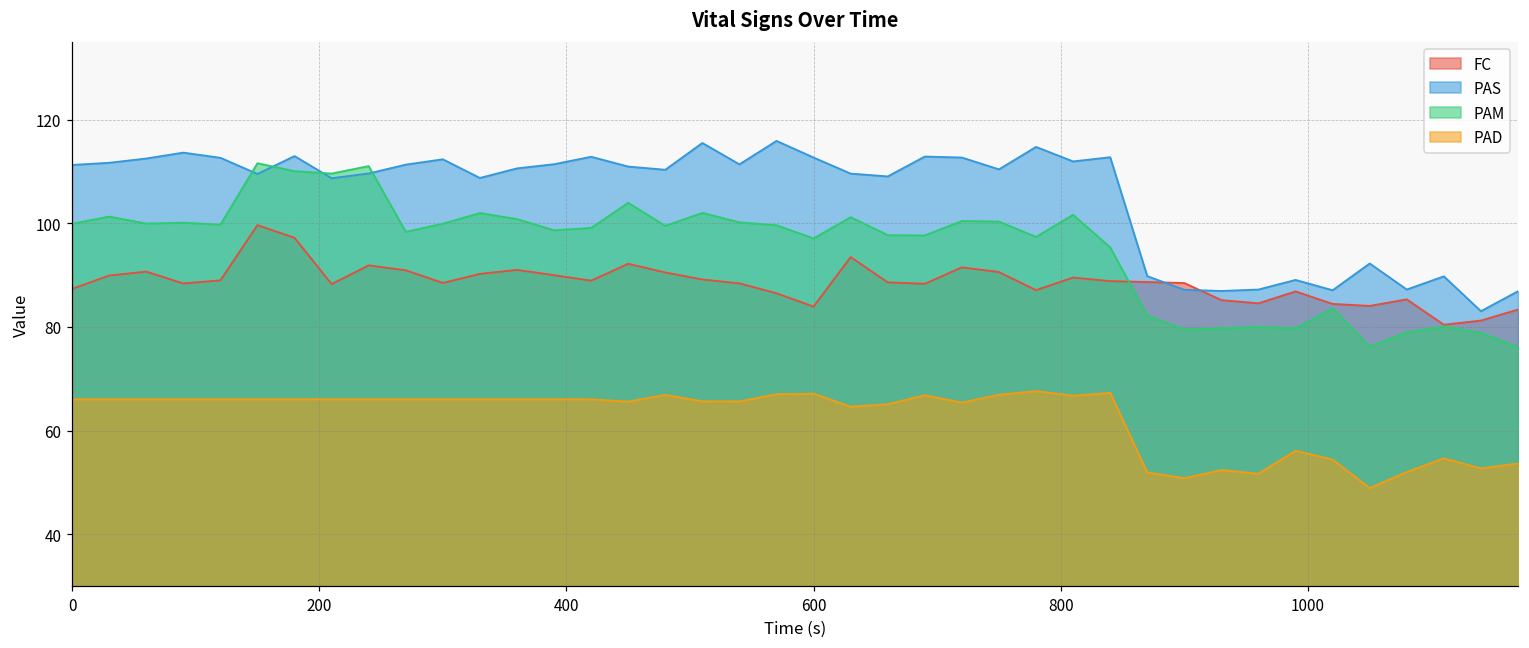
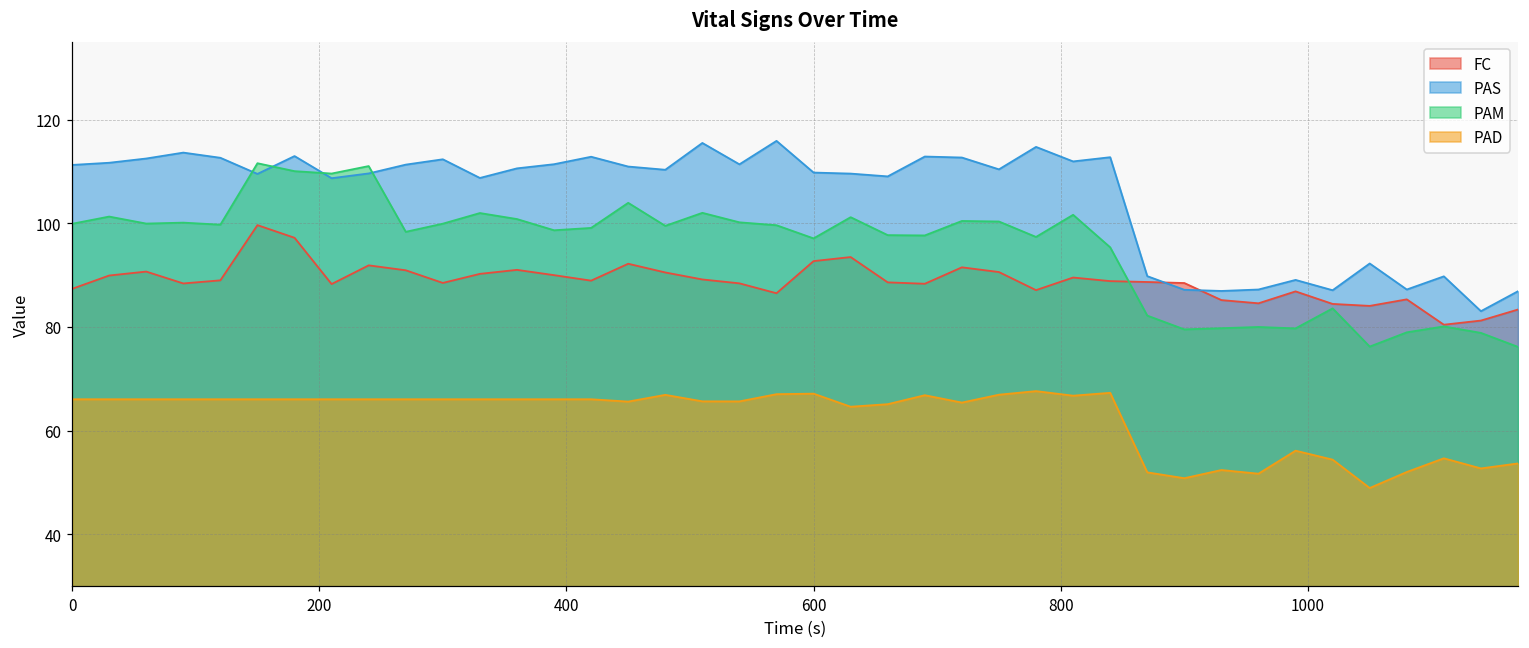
  {
    "FC": {
      "0": 87,
-     "600": 84
+     "600": 93
    },
    "PAS": {
      "0": 111,
-     "600": 113
+     "600": 110
    },
    "PAM": {
      "0": 100,
      "600": 97
    },
    "PAD": {
      "0": 66,
      "600": 67
    }
  }
